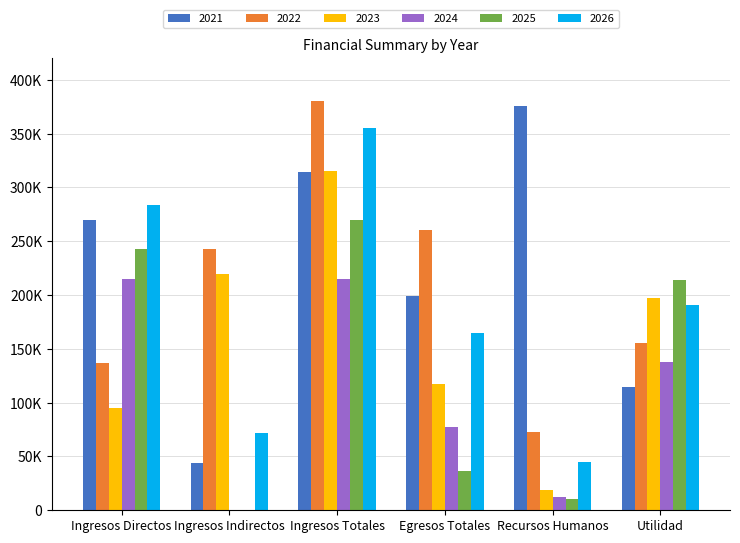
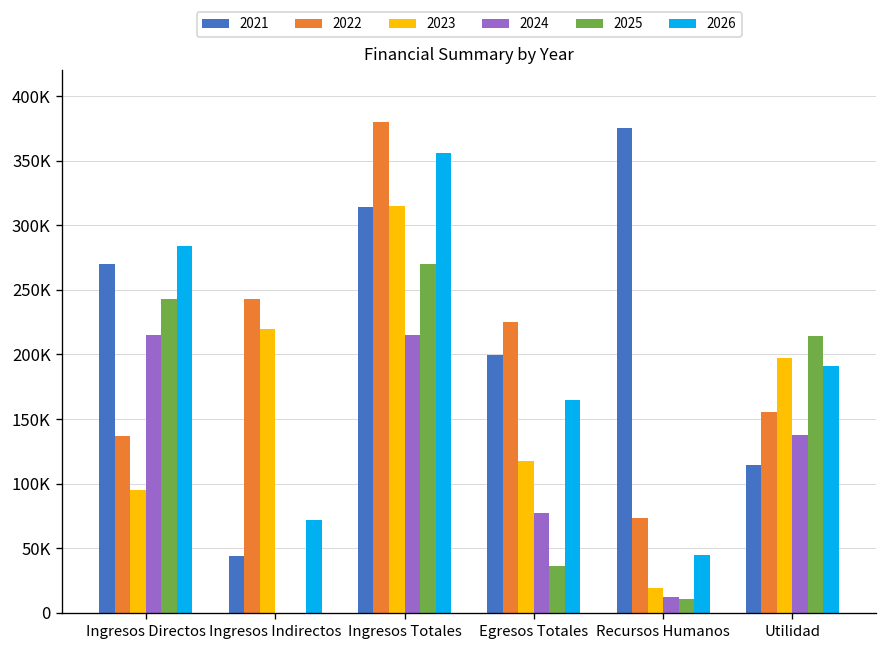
  {
    "2021": {
      "Ingresos Directos": 270000,
      "Ingresos Indirectos": 44000,
      "Ingresos Totales": 314000,
      "Egresos Totales": 199000,
      "Recursos Humanos": 376000,
      "Utilidad": 115000
    },
    "2022": {
      "Ingresos Directos": 137000,
      "Ingresos Indirectos": 243000,
      "Ingresos Totales": 380000,
-     "Egresos Totales": 260000,
+     "Egresos Totales": 225000,
      "Recursos Humanos": 73000,
      "Utilidad": 155000
    },
    "2023": {
      "Ingresos Directos": 95000,
      "Ingresos Indirectos": 220000,
      "Ingresos Totales": 315000,
      "Egresos Totales": 117000,
      "Recursos Humanos": 19000,
      "Utilidad": 197000
    },
    "2024": {
      "Ingresos Directos": 215000,
      "Ingresos Indirectos": 0,
      "Ingresos Totales": 215000,
      "Egresos Totales": 77000,
      "Recursos Humanos": 12000,
      "Utilidad": 138000
    },
    "2025": {
      "Ingresos Directos": 243000,
      "Ingresos Indirectos": 0,
      "Ingresos Totales": 270000,
      "Egresos Totales": 36000,
      "Recursos Humanos": 11000,
      "Utilidad": 214000
    },
    "2026": {
      "Ingresos Directos": 284000,
      "Ingresos Indirectos": 72000,
      "Ingresos Totales": 356000,
      "Egresos Totales": 165000,
      "Recursos Humanos": 45000,
      "Utilidad": 191000
    }
  }
